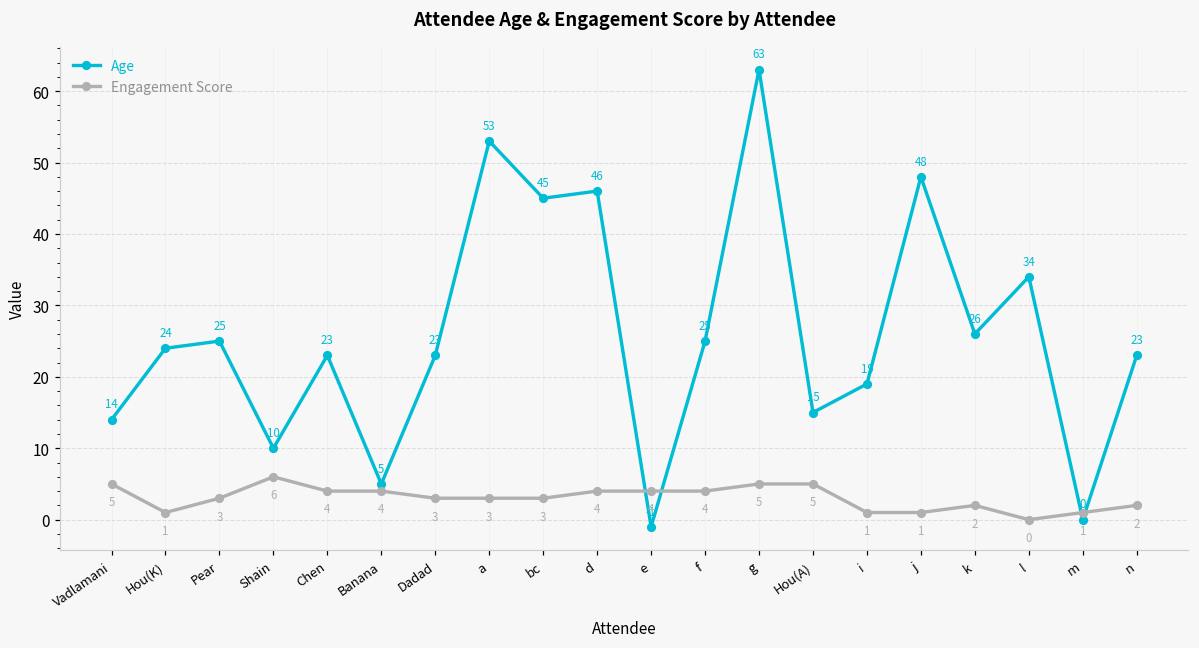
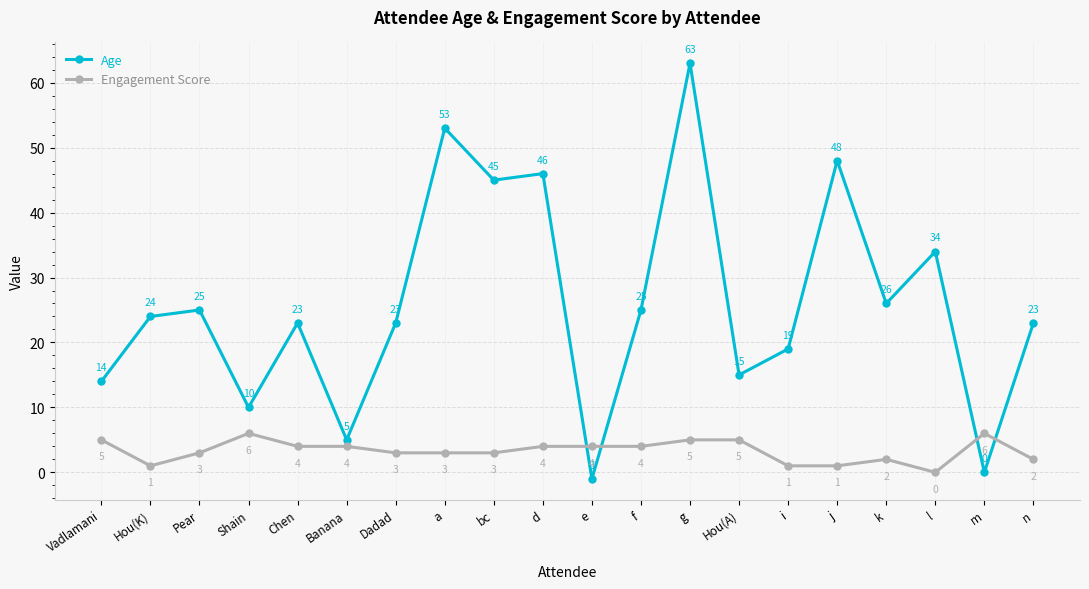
  {
    "Age": {
      "Vadlamani": 14,
      "Hou(K)": 24,
      "Pear": 25,
      "Shain": 10,
      "Chen": 23,
      "Banana": 5,
      "Dadad": 23,
      "a": 53,
      "bc": 45,
      "d": 46,
      "f": 25,
      "g": 63,
      "Hou(A)": 15,
      "i": 19,
      "j": 48,
      "k": 26,
      "l": 34,
      "m": 0,
      "n": 23
    },
    "Engagement Score": {
      "Vadlamani": 5,
      "Hou(K)": 1,
      "Pear": 3,
      "Shain": 6,
      "Chen": 4,
      "Banana": 4,
      "Dadad": 3,
      "a": 3,
      "bc": 3,
      "d": 4,
      "f": 4,
      "g": 5,
      "Hou(A)": 5,
      "i": 1,
      "j": 1,
      "k": 2,
      "l": 0,
-     "m": 1,
+     "m": 6,
      "n": 2
    }
  }
